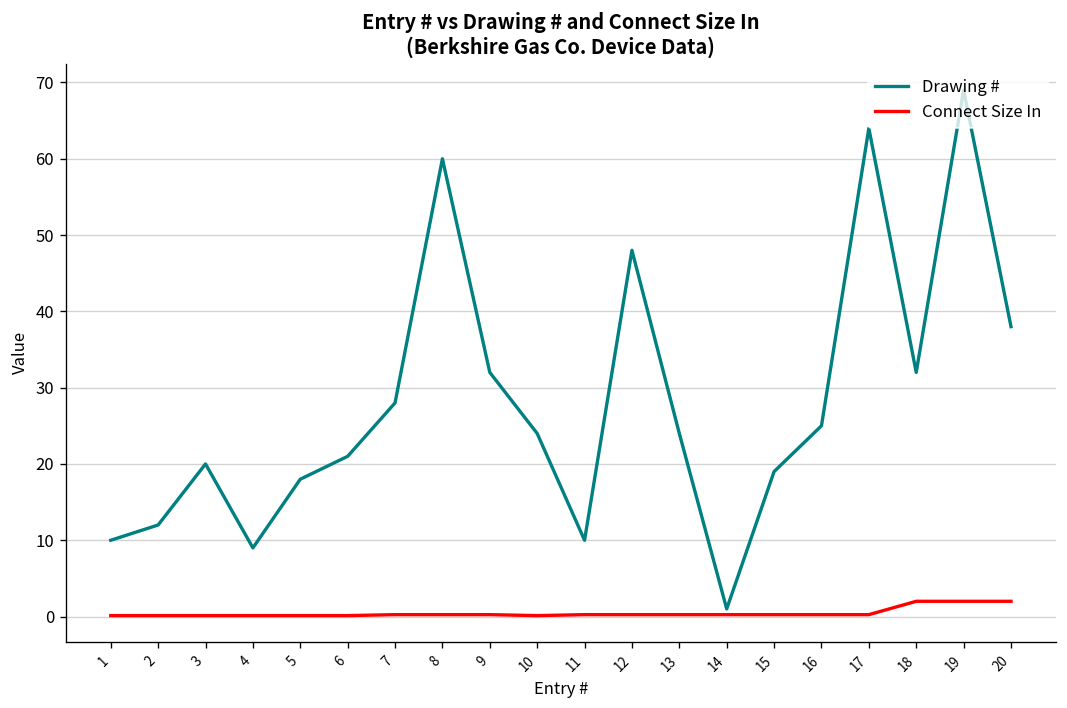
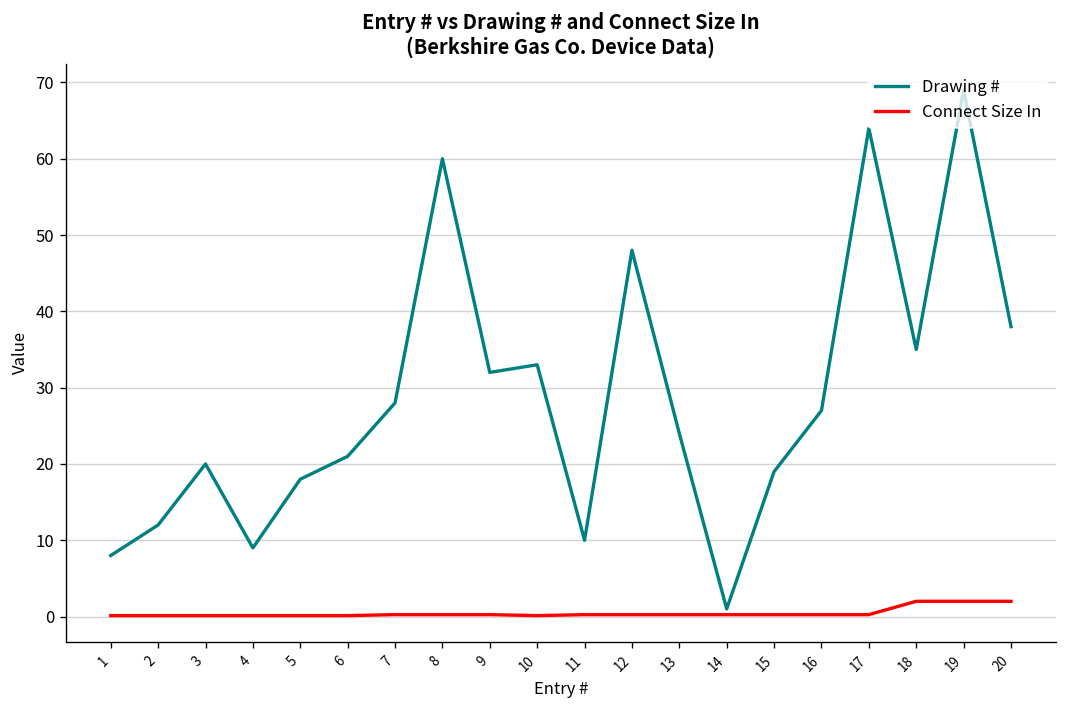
  {
    "Drawing #": {
-     "1": 10,
+     "1": 8,
      "2": 12,
      "3": 20,
      "4": 9,
      "5": 18,
      "6": 21,
      "7": 28,
      "8": 60,
      "9": 32,
-     "10": 24,
+     "10": 33,
      "11": 10,
      "12": 48,
      "13": 24,
      "14": 1,
      "15": 19,
-     "16": 25,
+     "16": 27,
      "17": 64,
-     "18": 32,
+     "18": 35,
      "20": 38
    },
    "Connect Size In": {
      "1": 0,
      "2": 0,
      "3": 0,
      "4": 0,
      "5": 0,
      "6": 0,
      "7": 0,
      "8": 0,
      "9": 0,
      "10": 0,
      "11": 0,
      "12": 0,
      "13": 0,
      "14": 0,
      "15": 0,
      "16": 0,
      "17": 0,
      "18": 2,
      "19": 2,
      "20": 2
    }
  }
